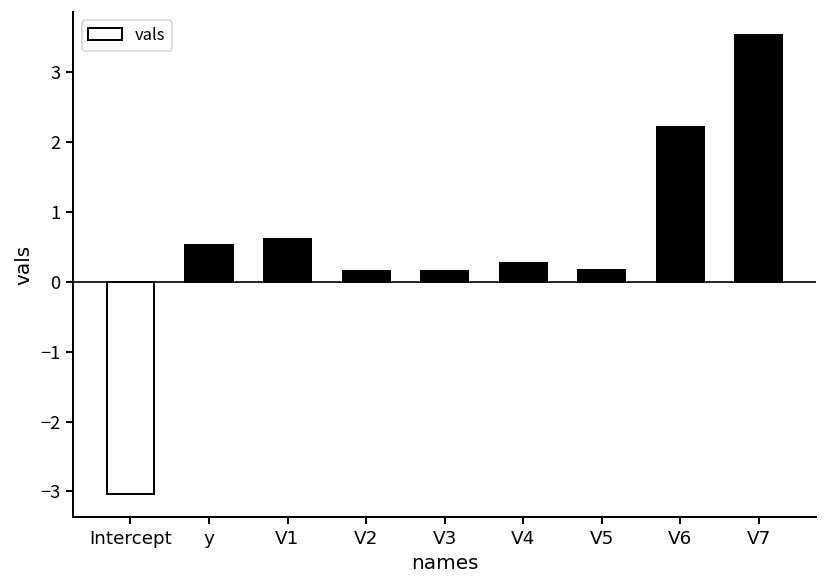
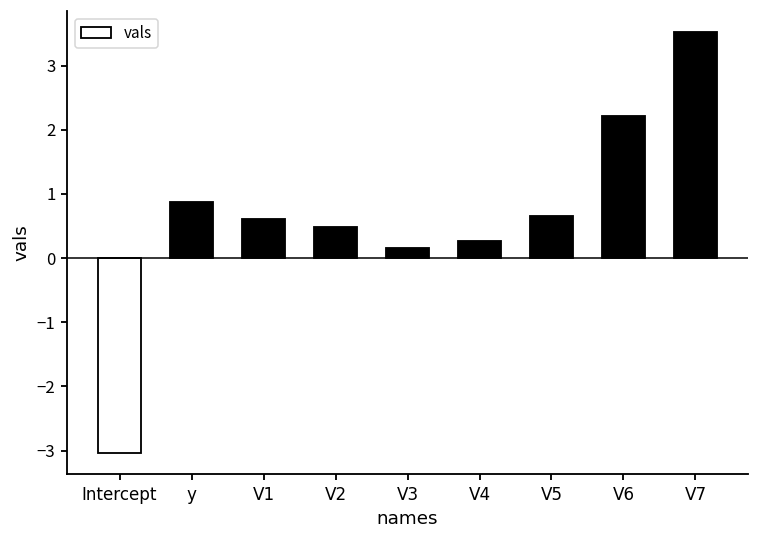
  {
    "Intercept": -3.0,
-   "y": 0.5,
+   "y": 0.9,
    "V1": 0.6,
-   "V2": 0.2,
+   "V2": 0.5,
    "V3": 0.2,
    "V4": 0.3,
-   "V5": 0.2,
+   "V5": 0.7,
    "V6": 2.2,
    "V7": 3.5
  }
